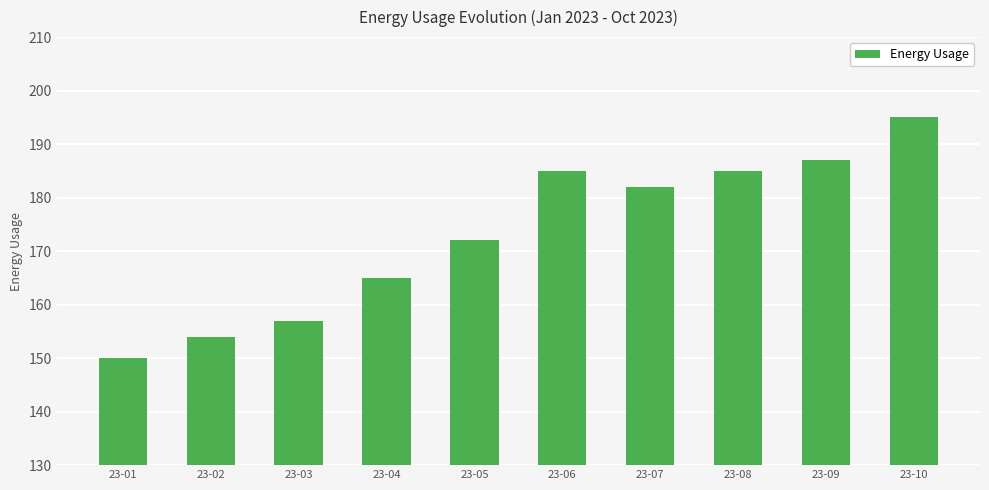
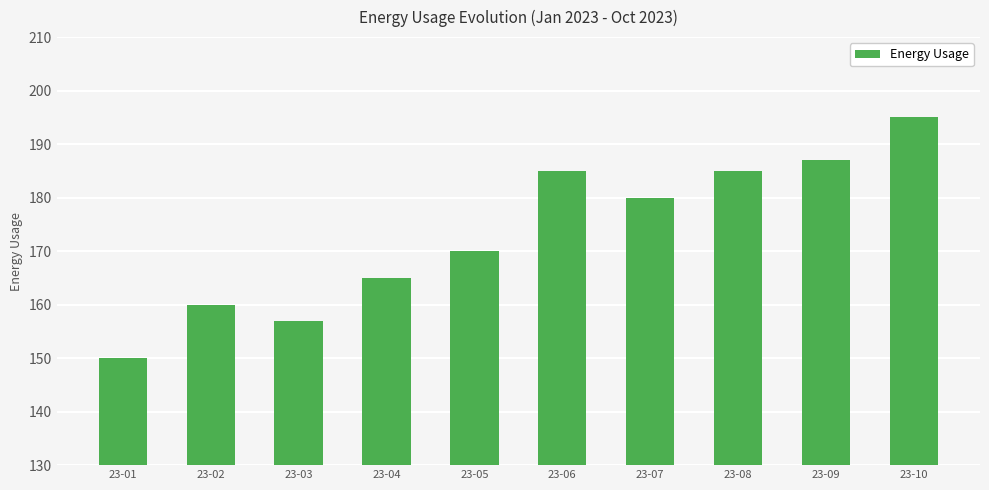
  {
    "23-01": 150,
-   "23-02": 154,
+   "23-02": 160,
    "23-03": 157,
    "23-04": 165,
-   "23-05": 172,
+   "23-05": 170,
    "23-06": 185,
-   "23-07": 182,
+   "23-07": 180,
    "23-08": 185,
    "23-09": 187,
    "23-10": 195
  }
